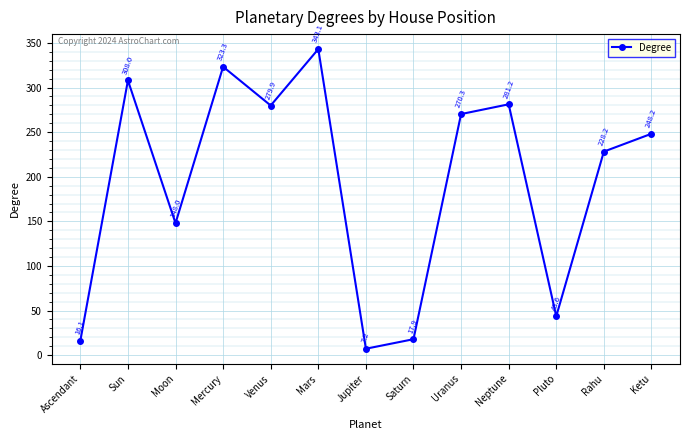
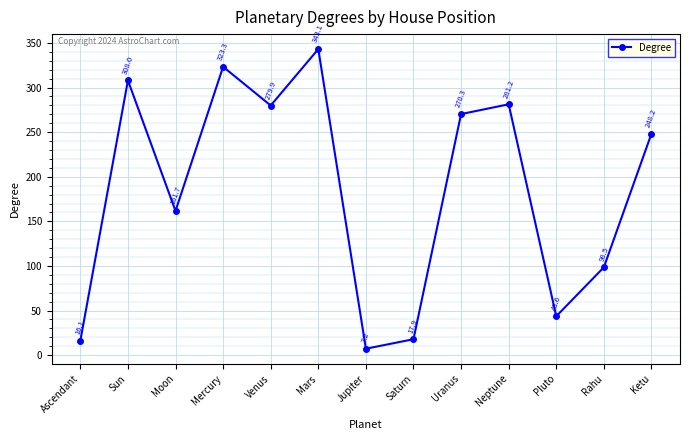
  {
    "Ascendant": 16.1,
    "Sun": 308.0,
-   "Moon": 148.0,
+   "Moon": 161.7,
    "Mercury": 323.3,
    "Venus": 279.9,
    "Mars": 343.1,
    "Jupiter": 7.2,
    "Saturn": 17.9,
    "Uranus": 270.3,
    "Neptune": 281.2,
    "Pluto": 43.6,
-   "Rahu": 228.2,
+   "Rahu": 98.5,
    "Ketu": 248.2
  }
